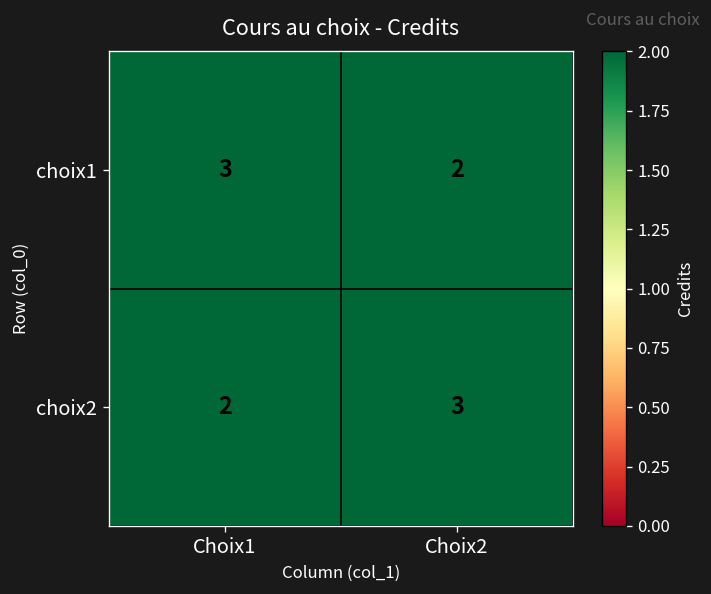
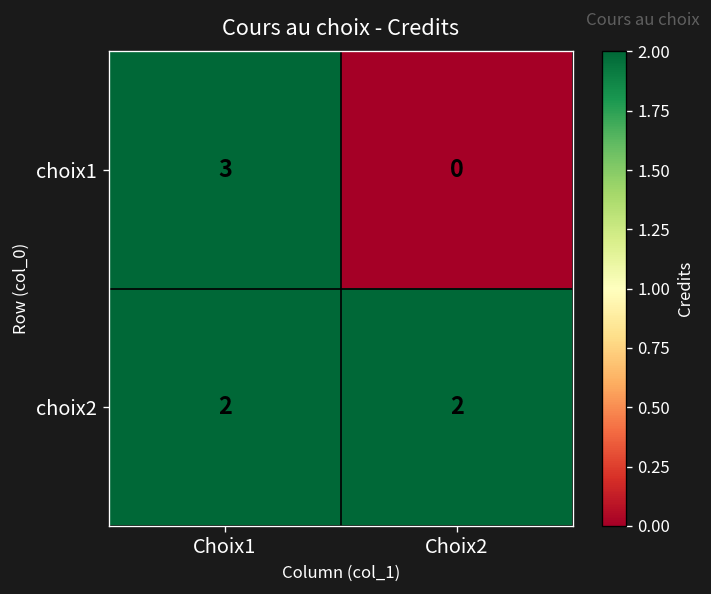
  {
    "choix1": {
      "Choix1": 3,
-     "Choix2": 2
+     "Choix2": 0
    },
    "choix2": {
      "Choix1": 2,
-     "Choix2": 3
+     "Choix2": 2
    }
  }
